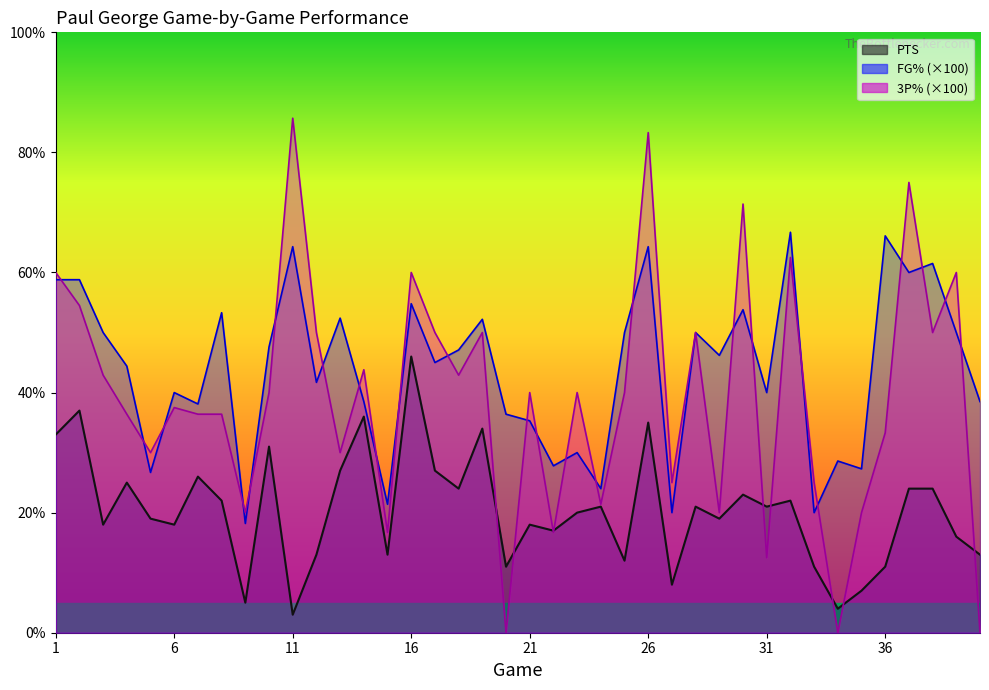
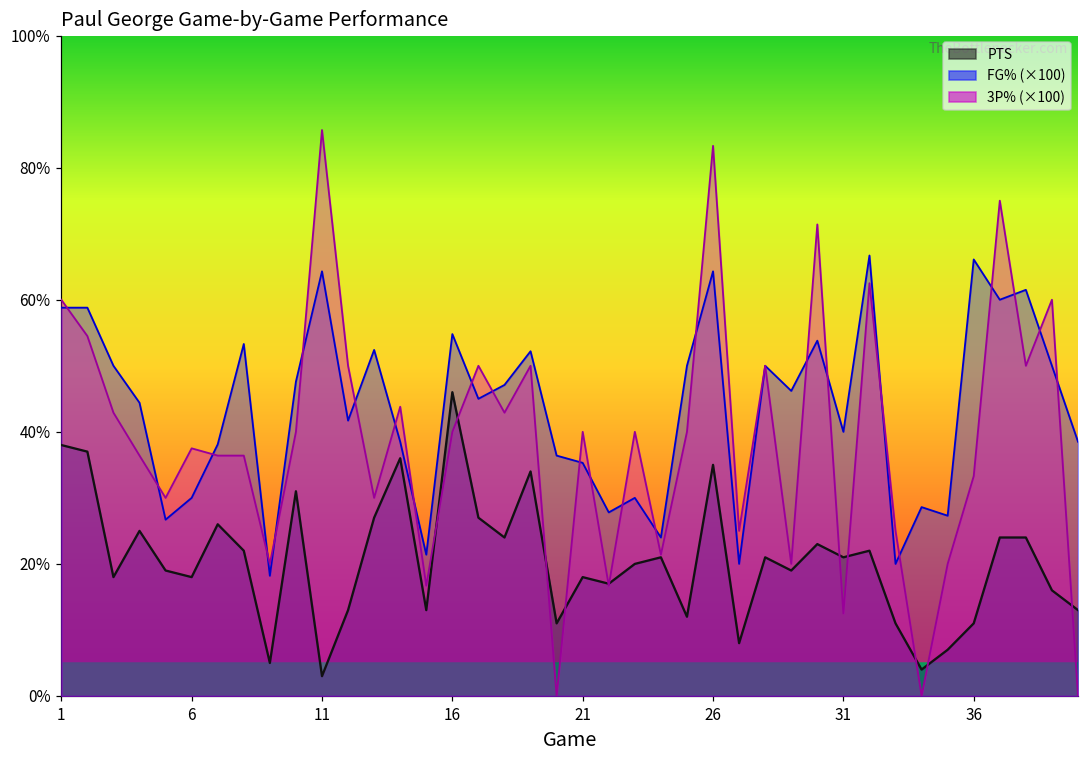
  {
    "PTS": {
-     "1": "33%",
+     "1": "38%",
      "6": "18%",
      "16": "46%",
      "21": "18%",
      "26": "35%",
      "31": "21%",
      "36": "11%"
    },
    "FG% (×100)": {
      "1": "59%",
-     "6": "40%",
+     "6": "30%",
      "11": "64%",
      "16": "55%",
      "21": "35%",
      "26": "64%",
      "31": "40%",
      "36": "66%"
    },
    "3P% (×100)": {
      "1": "60%",
      "6": "38%",
      "11": "86%",
-     "16": "60%",
+     "16": "40%",
      "21": "40%",
      "26": "83%",
      "31": "13%",
      "36": "33%"
    }
  }
